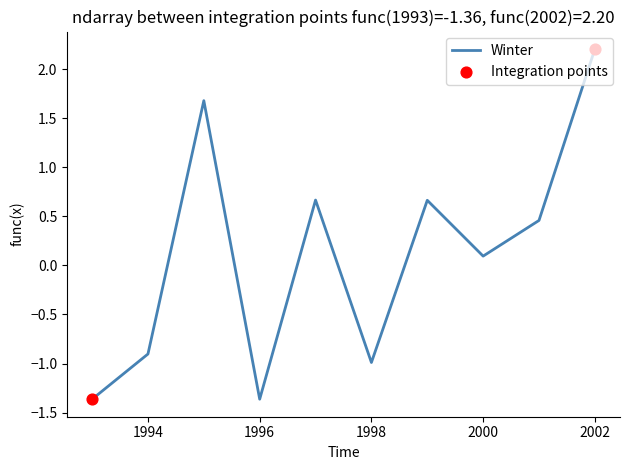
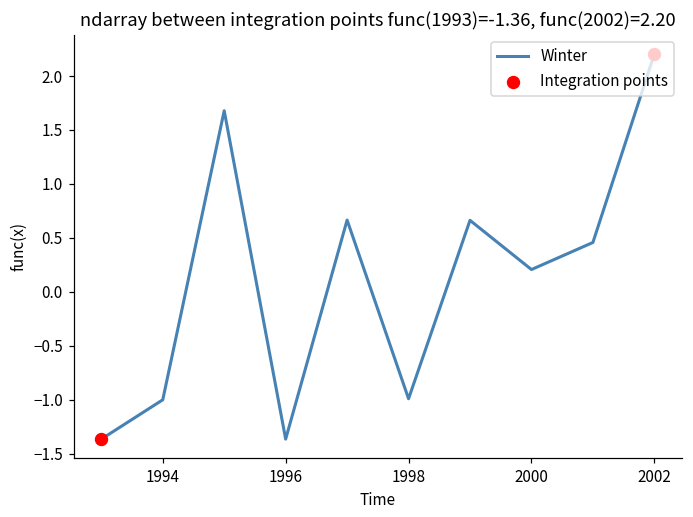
  {
    "Winter": {
-     "1994": -0.9,
+     "1994": -1.0,
      "1996": -1.4,
      "1998": -1.0,
-     "2000": 0.1
+     "2000": 0.2
    }
  }
